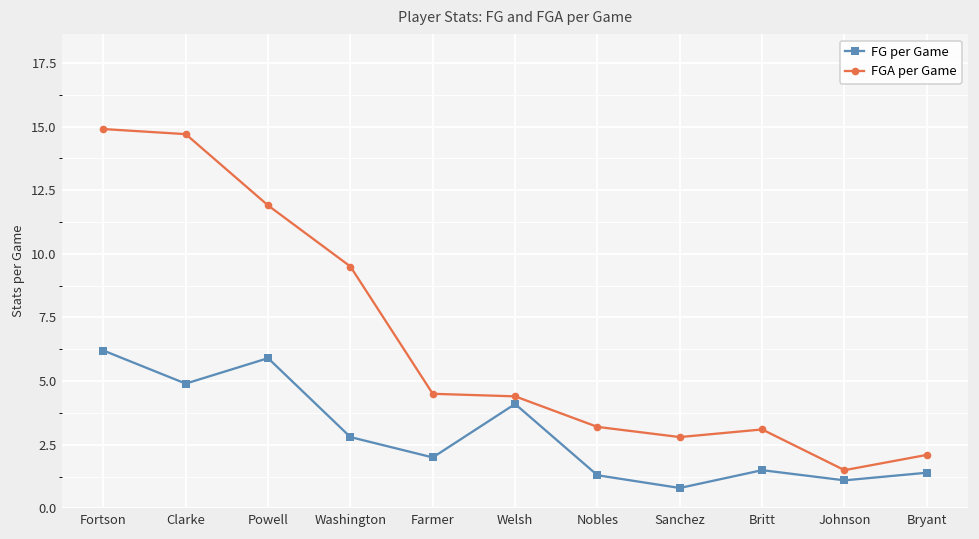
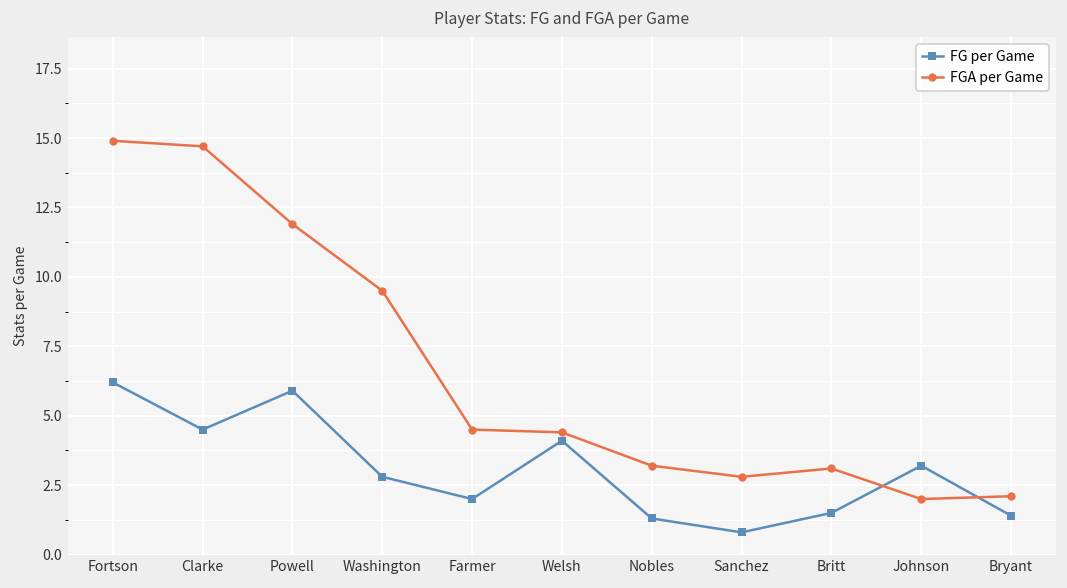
  {
    "FG per Game": {
      "Fortson": 6.2,
-     "Clarke": 4.9,
+     "Clarke": 4.5,
      "Powell": 5.9,
      "Washington": 2.8,
      "Farmer": 2.0,
      "Welsh": 4.1,
      "Nobles": 1.3,
      "Sanchez": 0.8,
      "Britt": 1.5,
-     "Johnson": 1.1,
+     "Johnson": 3.2,
      "Bryant": 1.4
    },
    "FGA per Game": {
      "Fortson": 14.9,
      "Clarke": 14.7,
      "Powell": 11.9,
      "Washington": 9.5,
      "Farmer": 4.5,
      "Welsh": 4.4,
      "Nobles": 3.2,
      "Sanchez": 2.8,
      "Britt": 3.1,
-     "Johnson": 1.5,
+     "Johnson": 2.0,
      "Bryant": 2.1
    }
  }
